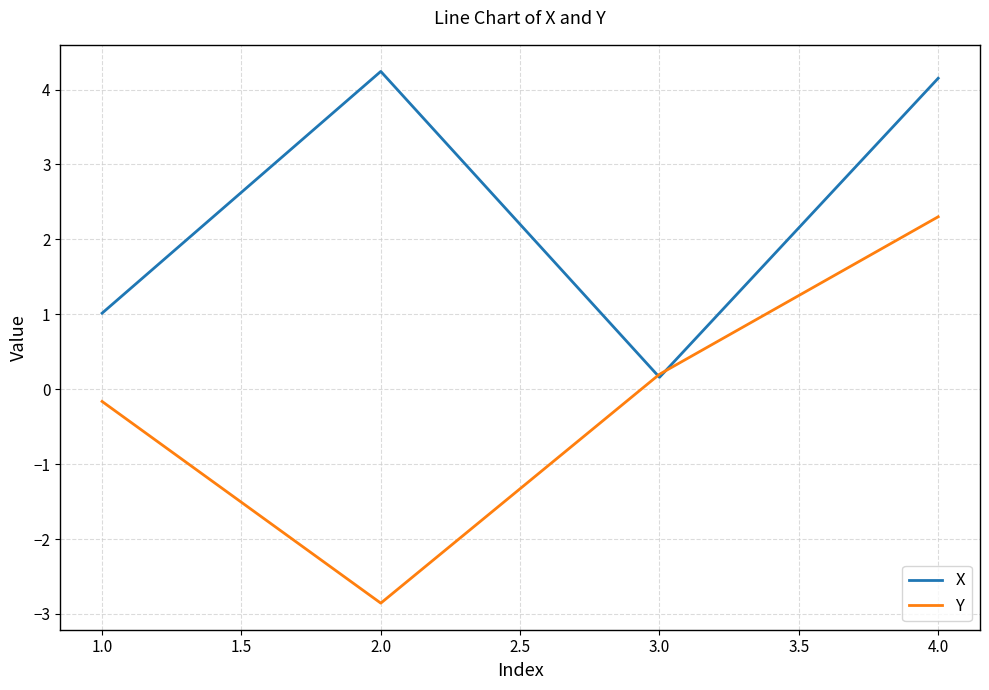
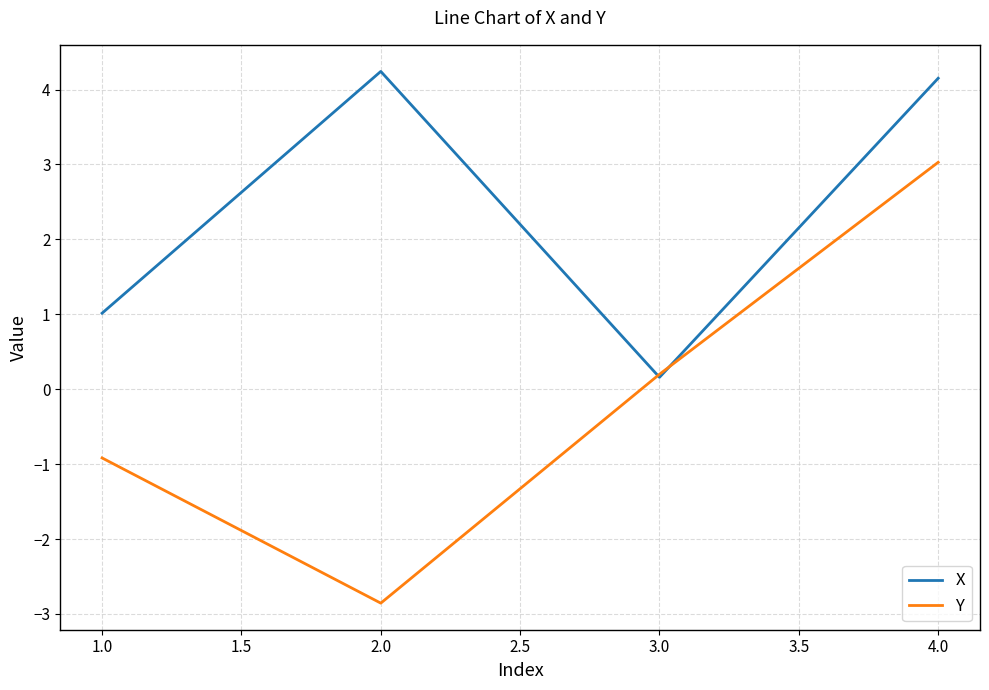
  {
    "X": {
      "1.0": 1.0,
      "2.0": 4.2,
      "3.0": 0.2,
      "4.0": 4.2
    },
    "Y": {
-     "1.0": -0.2,
+     "1.0": -0.9,
      "2.0": -2.9,
      "3.0": 0.2,
-     "4.0": 2.3
+     "4.0": 3.0
    }
  }
